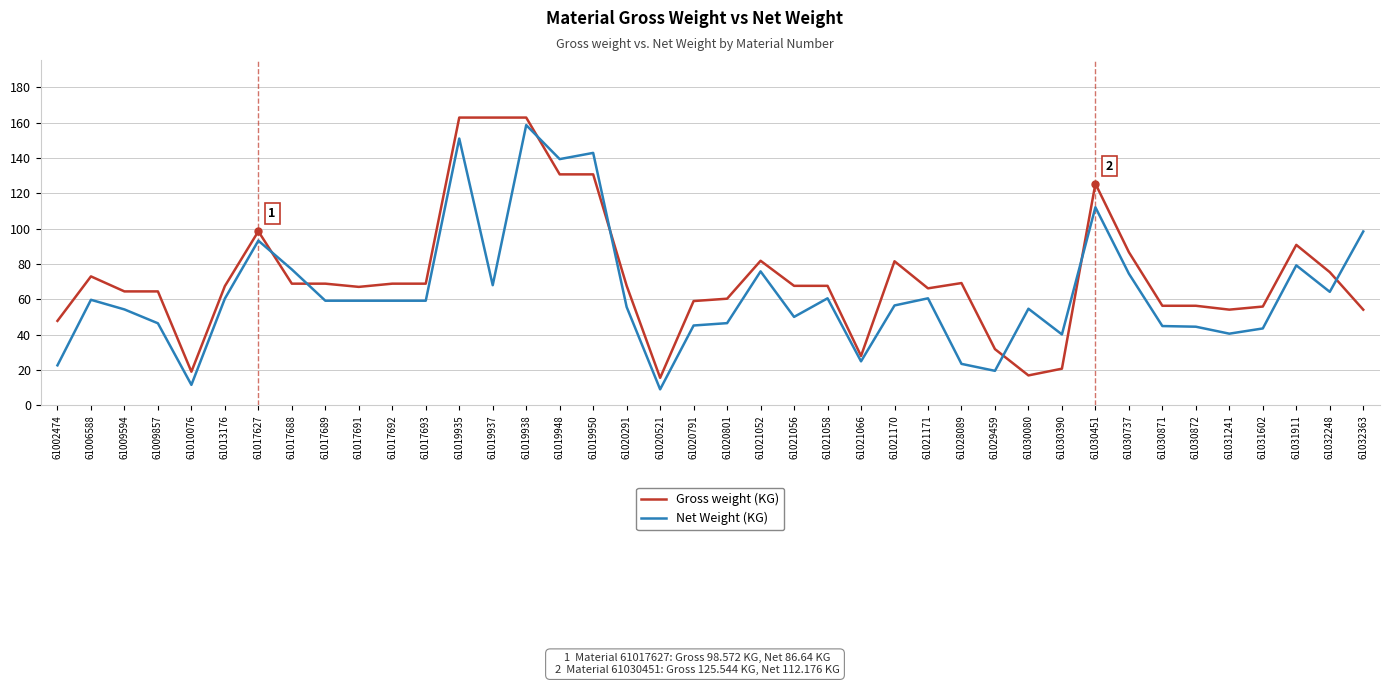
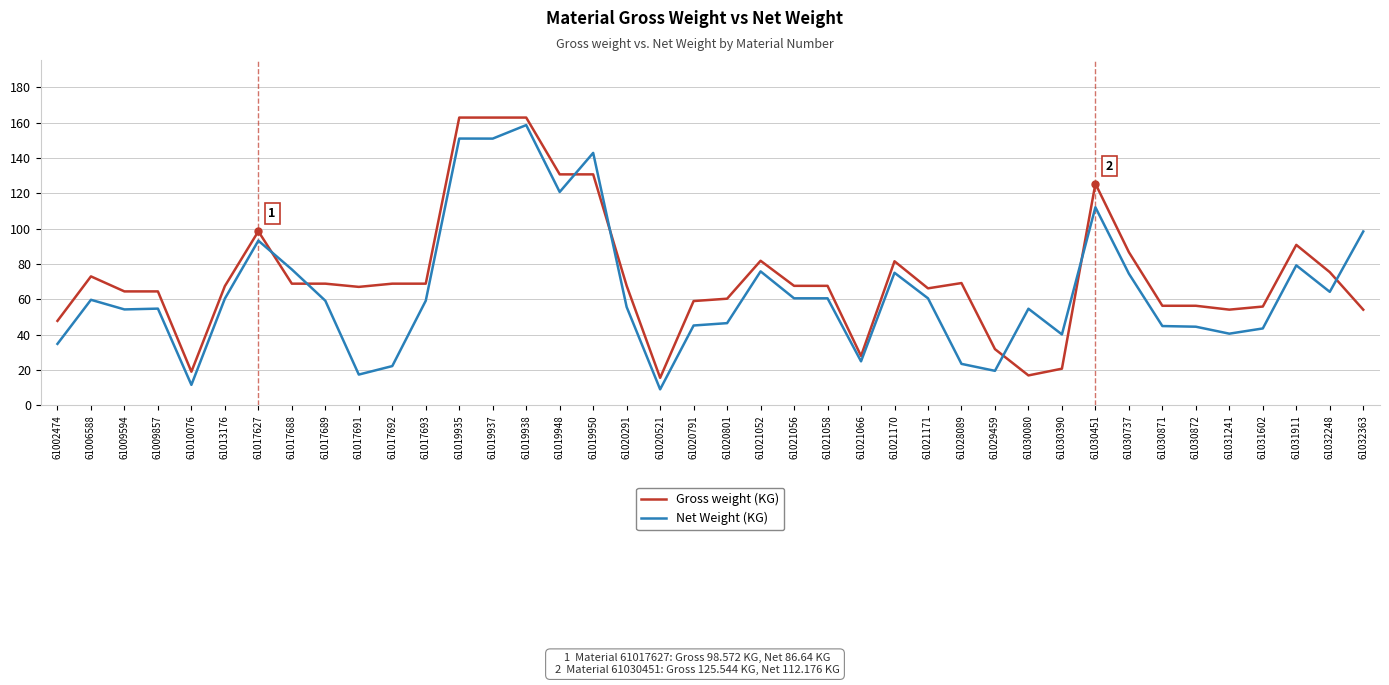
  {
    "Net Weight (KG)": {
-     "61002474": 23,
+     "61002474": 35,
      "61006588": 60,
      "61009594": 54,
-     "61009857": 47,
+     "61009857": 55,
      "61010076": 12,
      "61013176": 60,
      "61017627": 93,
      "61017688": 77,
      "61017689": 59,
-     "61017691": 59,
-     "61017692": 59,
+     "61017691": 17,
+     "61017692": 22,
      "61017693": 59,
      "61019935": 151,
-     "61019937": 68,
+     "61019937": 151,
      "61019938": 159,
-     "61019948": 139,
+     "61019948": 121,
      "61019950": 143,
      "61020291": 56,
      "61020521": 9,
      "61020791": 45,
      "61020801": 47,
      "61021052": 76,
-     "61021056": 50,
+     "61021056": 61,
      "61021058": 61,
      "61021066": 25,
-     "61021170": 57,
+     "61021170": 75,
      "61021171": 61,
      "61028089": 24,
      "61029459": 20,
      "61030080": 55,
      "61030390": 40,
      "61030451": 112,
      "61030737": 75,
      "61030871": 45,
      "61030872": 45,
      "61031241": 41,
      "61031602": 44,
      "61031911": 79,
      "61032248": 64,
      "61032363": 98
    }
  }
